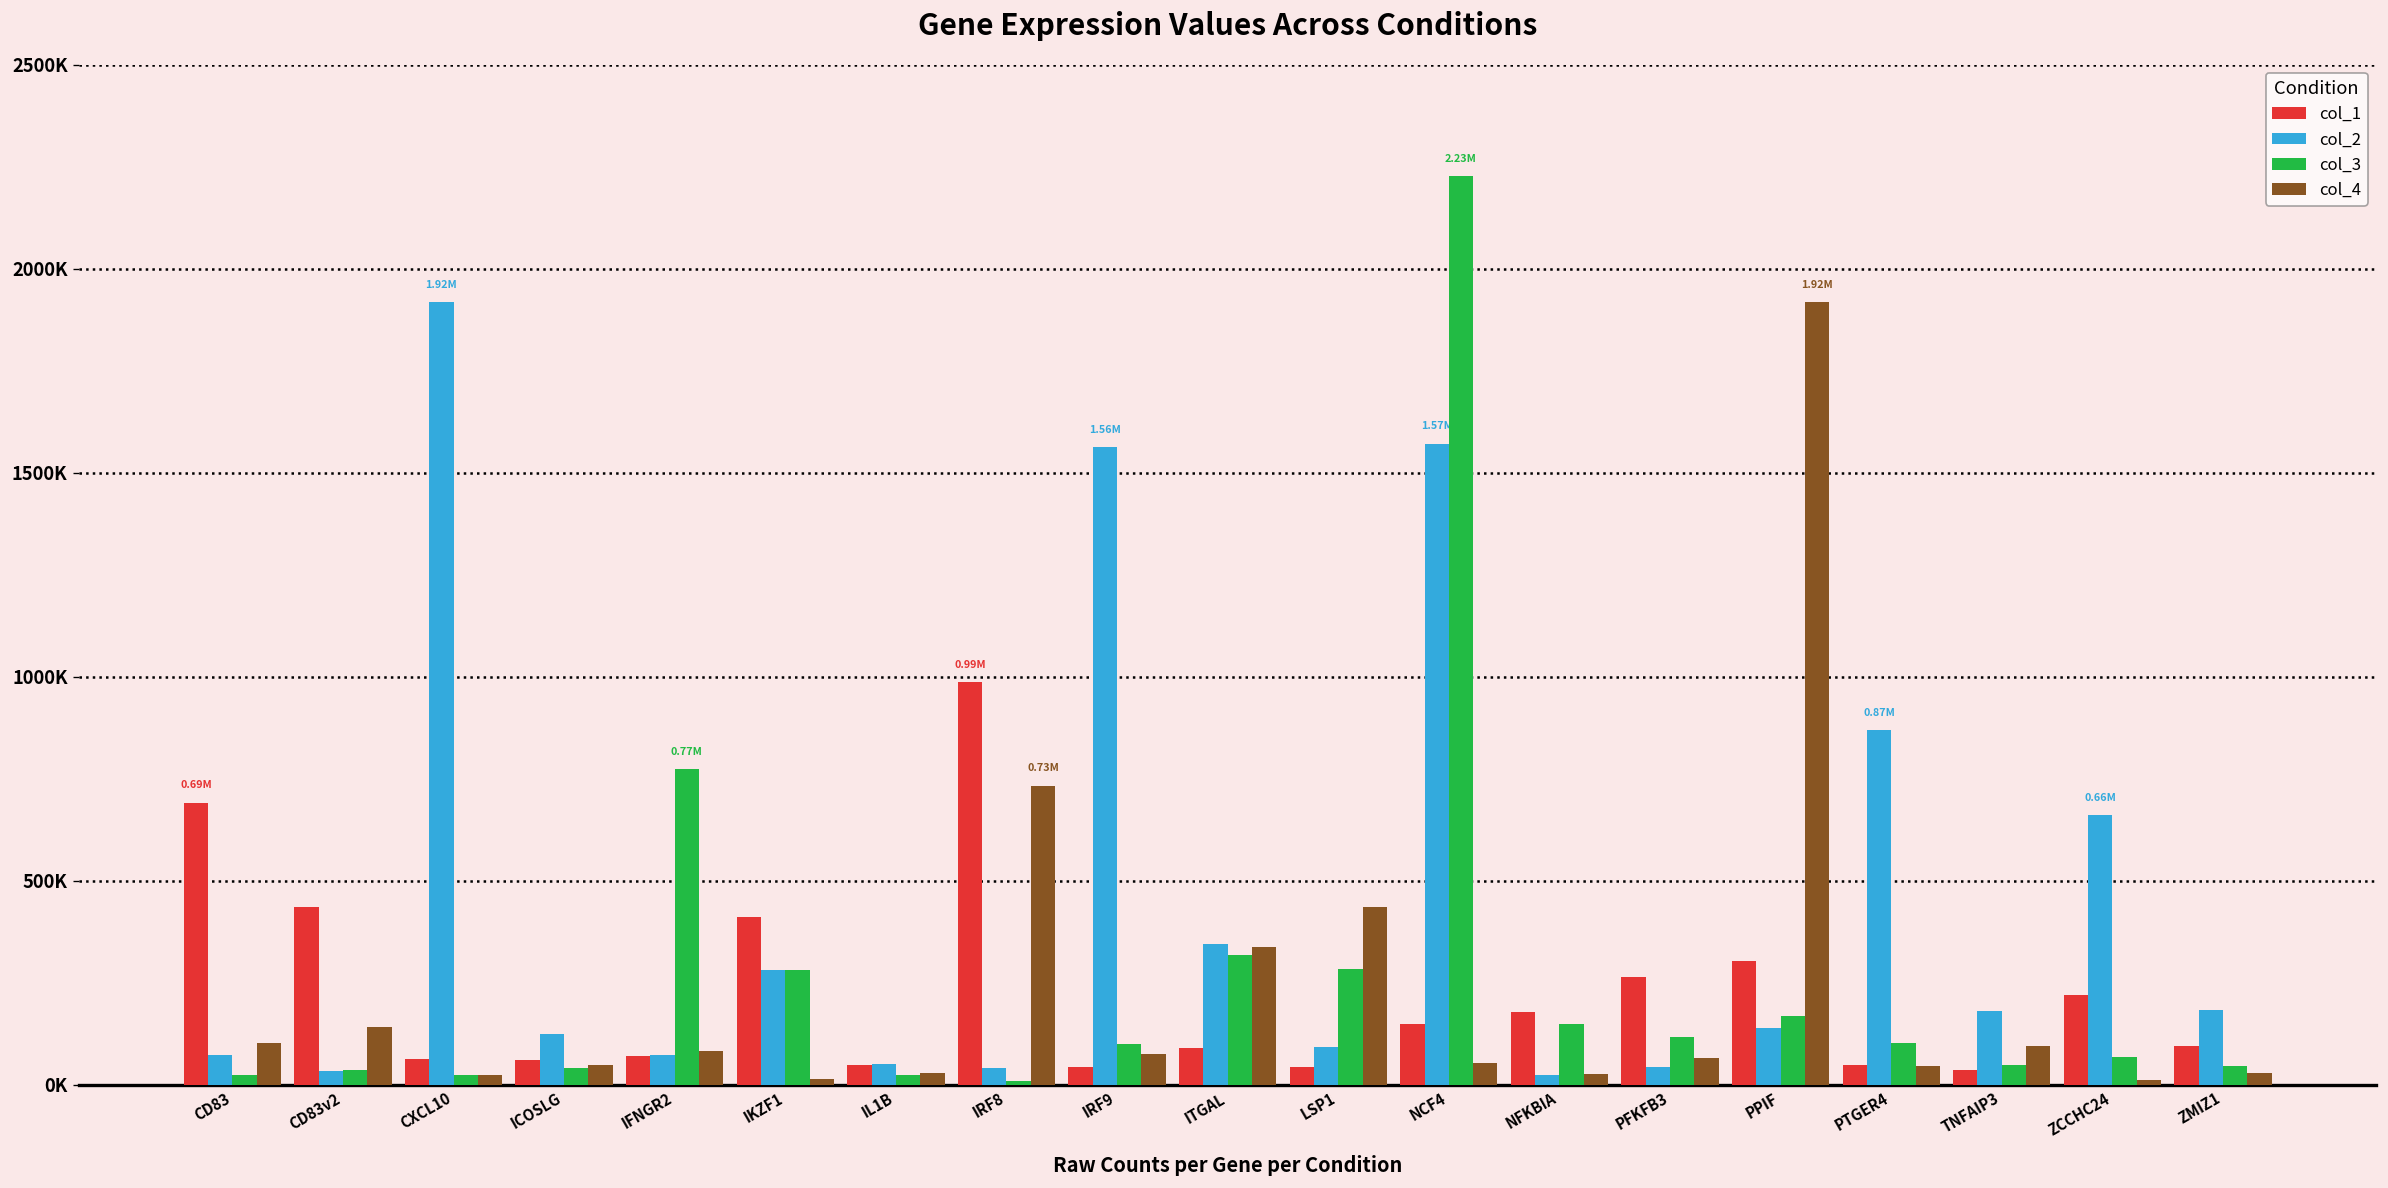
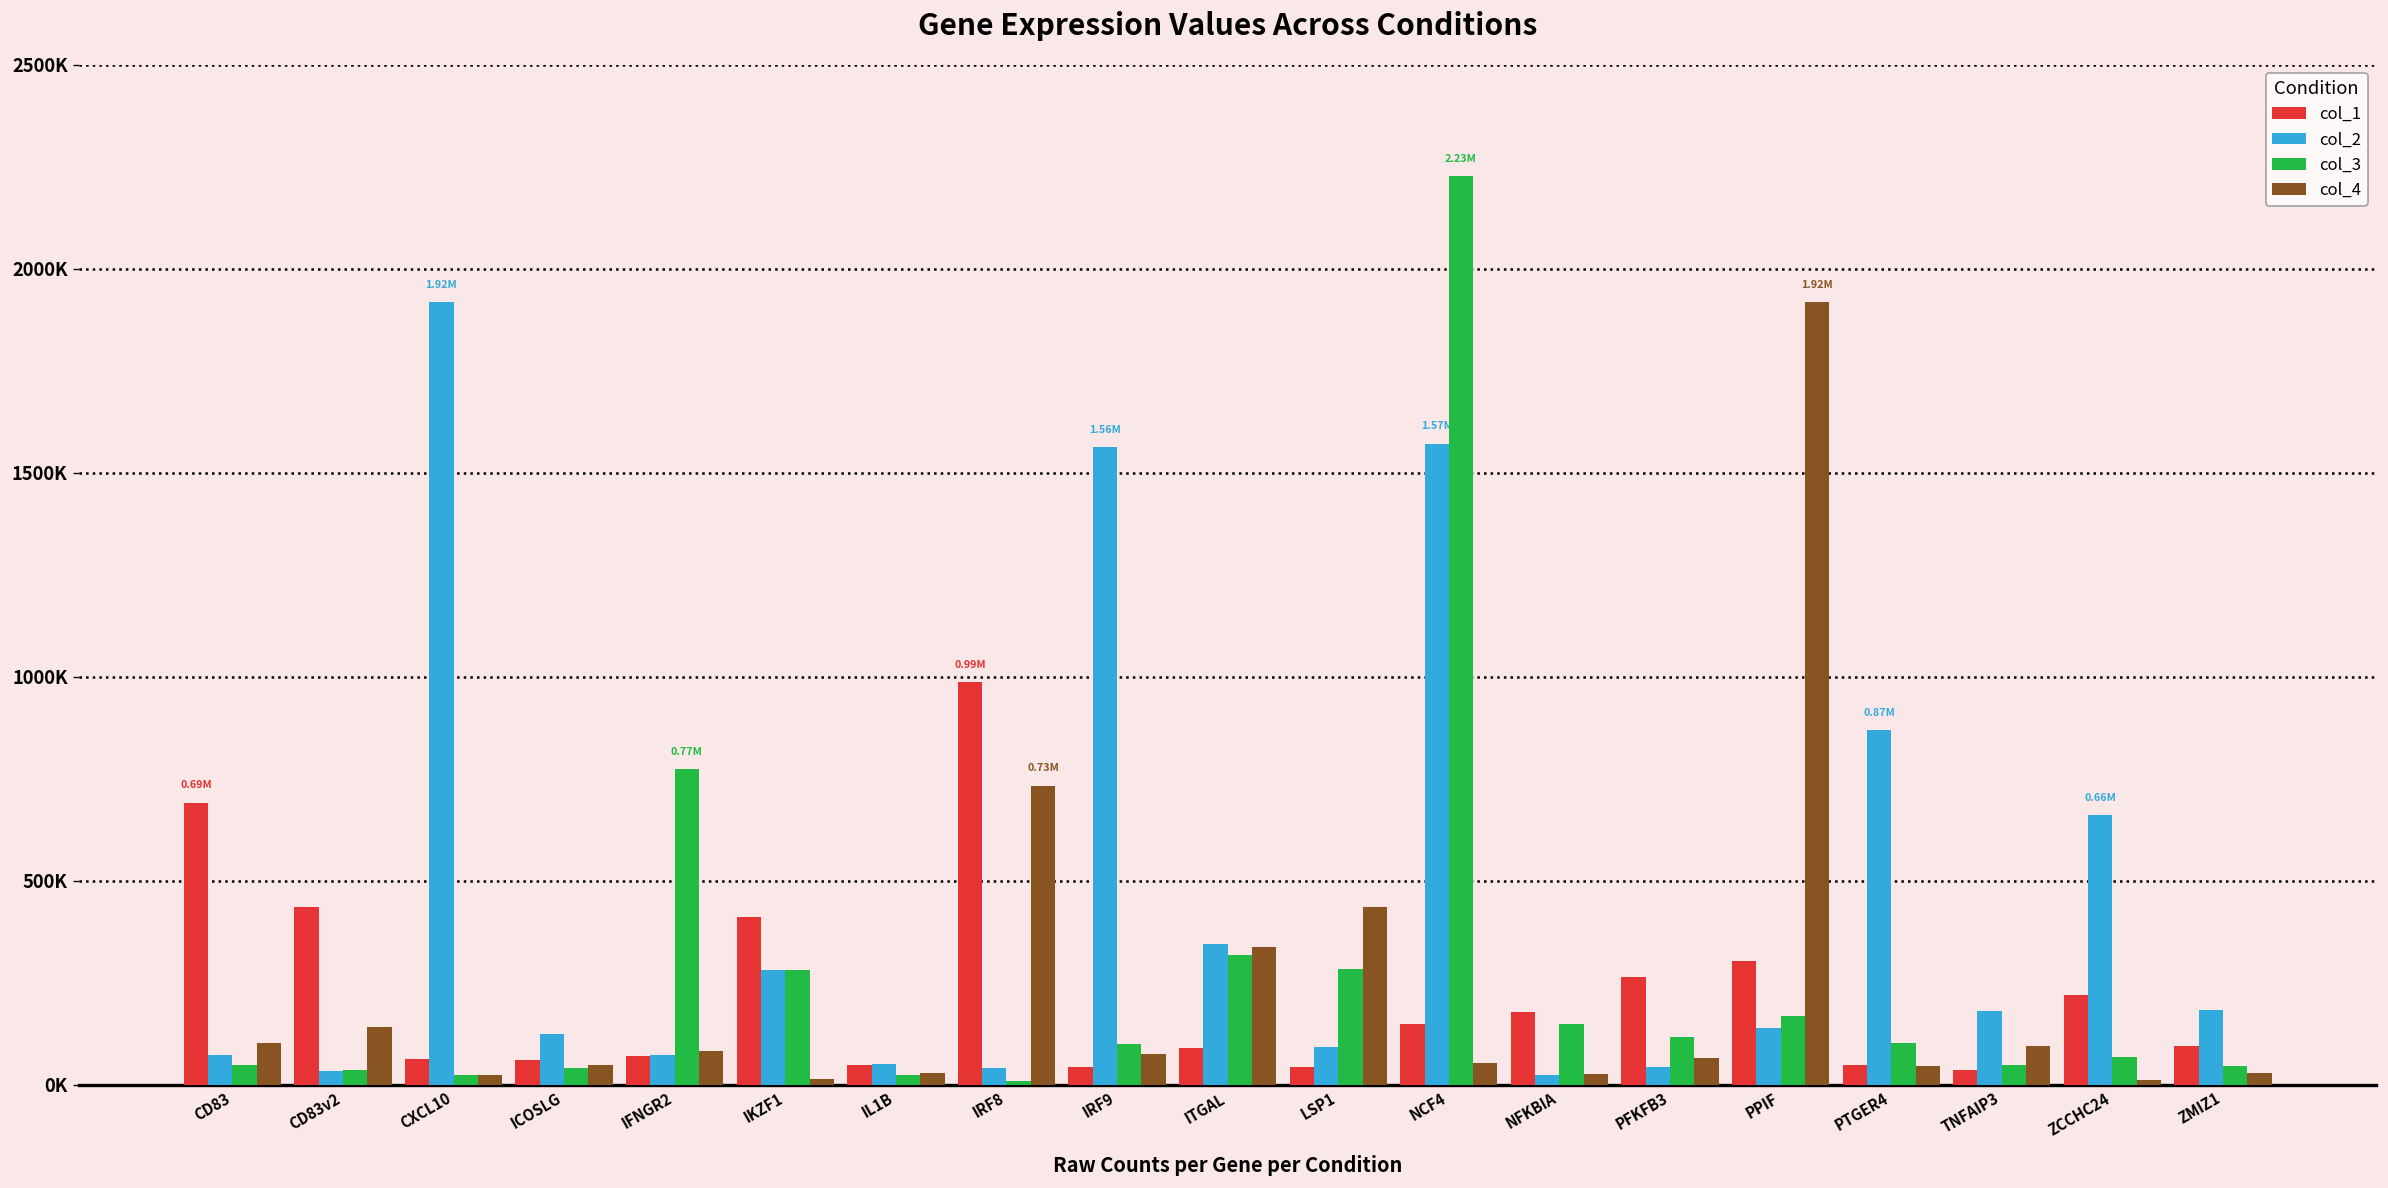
  {
    "col_1": {
      "CD83": "0.69M",
      "IRF8": "0.99M"
    },
    "col_2": {
      "CXCL10": "1.92M",
      "IRF9": "1.56M",
      "NCF4": "1.57M",
      "PTGER4": "0.87M",
      "ZCCHC24": "0.66M"
    },
    "col_3": {
-     "CD83": "20000",
+     "CD83": "50000",
      "CD83v2": "40000",
      "CXCL10": "20000",
      "ICOSLG": "40000",
      "IKZF1": "280000",
      "IL1B": "20000",
      "IRF8": "10000",
      "IRF9": "100000",
      "ITGAL": "320000",
      "LSP1": "280000",
      "NFKBIA": "150000",
      "PFKFB3": "120000",
      "PPIF": "170000",
      "PTGER4": "100000",
      "TNFAIP3": "50000",
      "ZCCHC24": "70000",
      "ZMIZ1": "40000"
    },
    "col_4": {
      "IRF8": "0.73M",
      "PPIF": "1.92M"
    }
  }
